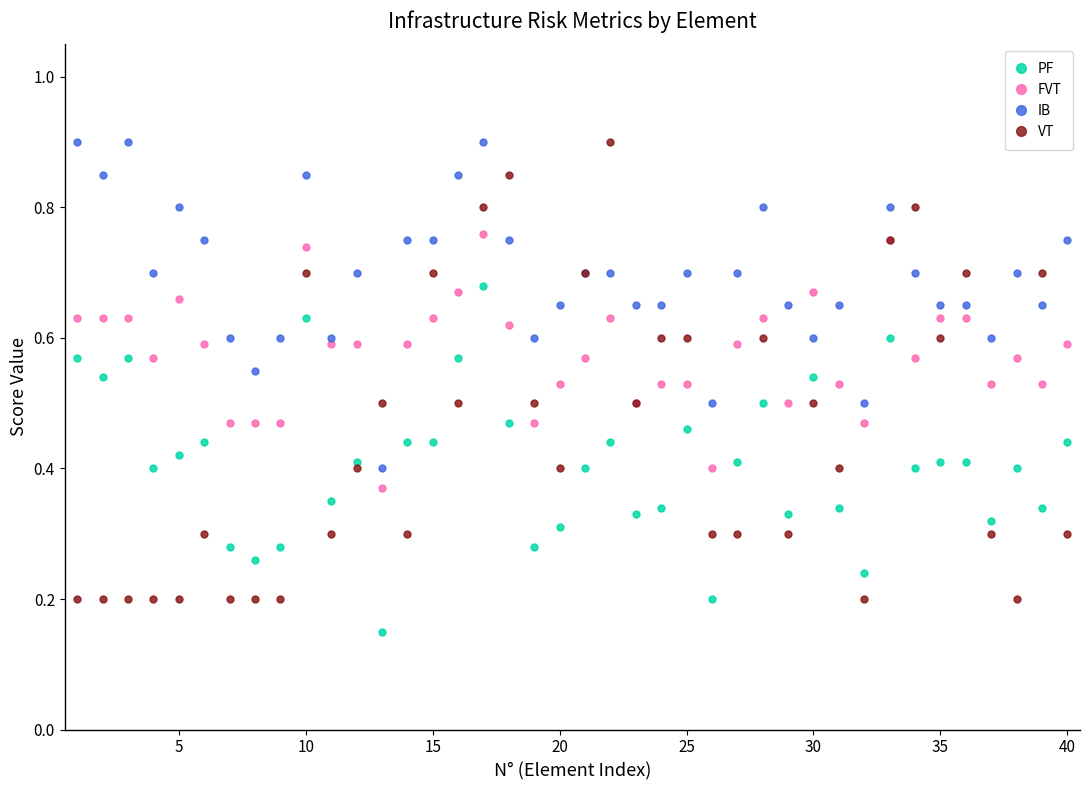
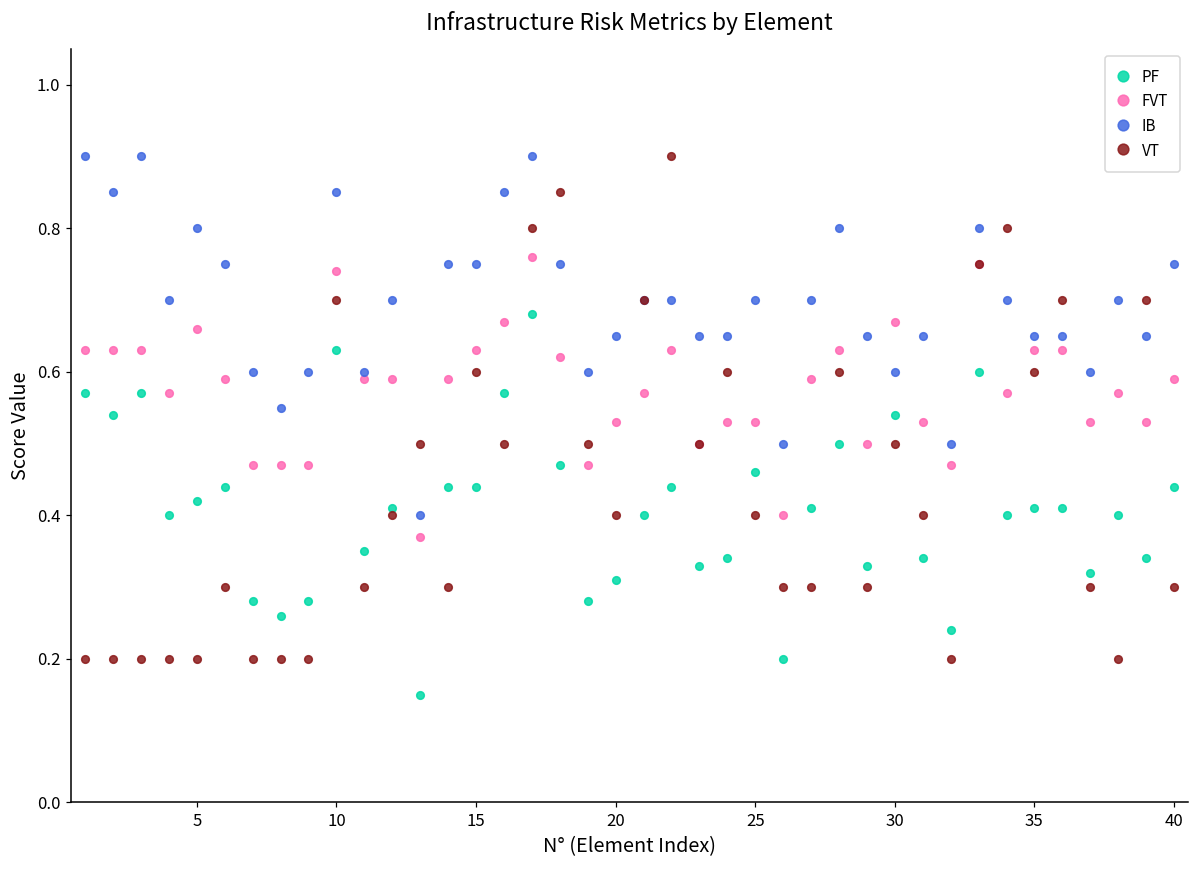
  {
    "PF": {
      "5": 0.42,
      "10": 0.63,
      "15": 0.44,
      "20": 0.31,
      "25": 0.46,
      "30": 0.54,
      "35": 0.41,
      "40": 0.44
    },
    "FVT": {
      "5": 0.66,
      "10": 0.74,
      "15": 0.63,
      "20": 0.53,
      "25": 0.53,
      "30": 0.67,
      "35": 0.63,
      "40": 0.59
    },
    "IB": {
      "5": 0.8,
      "10": 0.85,
      "15": 0.75,
      "20": 0.65,
      "25": 0.7,
      "30": 0.6,
      "35": 0.65,
      "40": 0.75
    },
    "VT": {
      "5": 0.2,
      "10": 0.7,
-     "15": 0.7,
+     "15": 0.6,
      "20": 0.4,
-     "25": 0.6,
+     "25": 0.4,
      "30": 0.5,
      "35": 0.6,
      "40": 0.3
    }
  }
